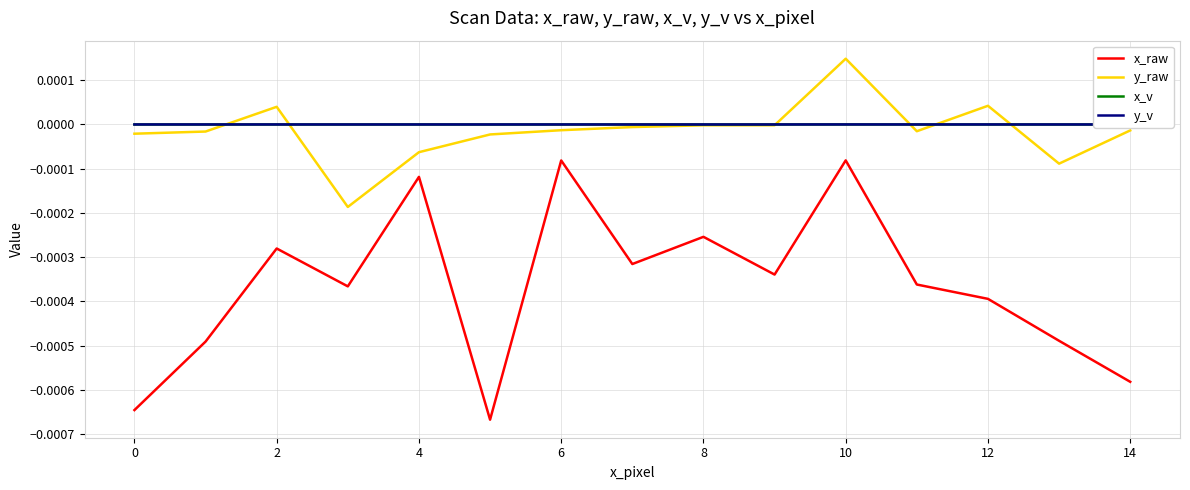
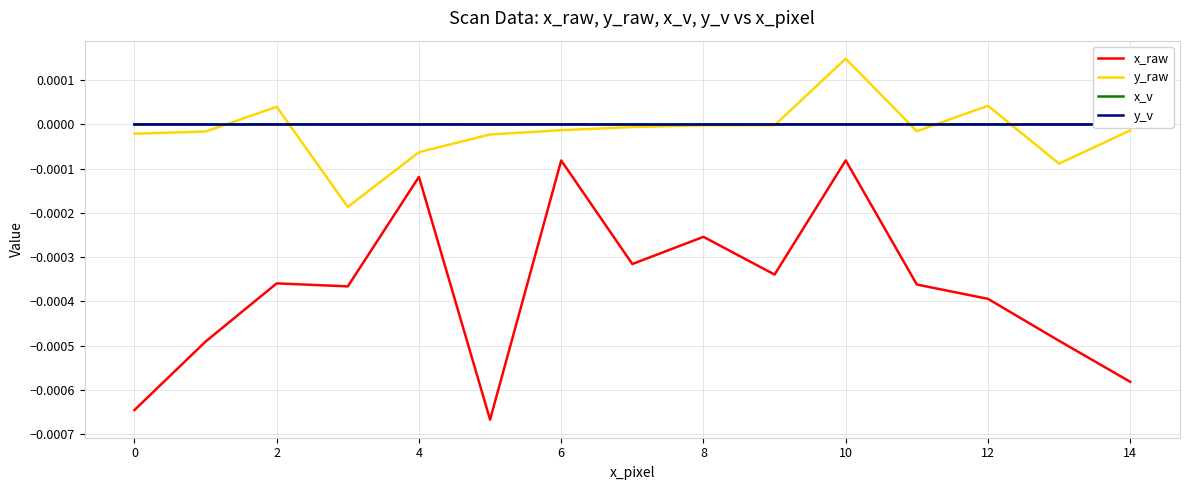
  {
    "x_raw": {
      "0": -0.00065,
-     "2": -0.00028,
+     "2": -0.00036,
      "4": -0.00012,
      "6": -0.00008,
      "8": -0.00025,
      "10": -0.00008,
      "12": -0.00039,
      "14": -0.00058
    },
    "y_raw": {
      "0": -0.00002,
      "2": 0.00004,
      "4": -0.00006,
      "6": -0.00001,
      "10": 0.00015,
      "12": 0.00004,
      "14": -0.00001
    },
    "y_v": {
      "0": 0.00000,
      "2": 0.00000,
      "4": 0.00000,
      "6": 0.00000,
      "10": 0.00000,
      "12": 0.00000
    }
  }
